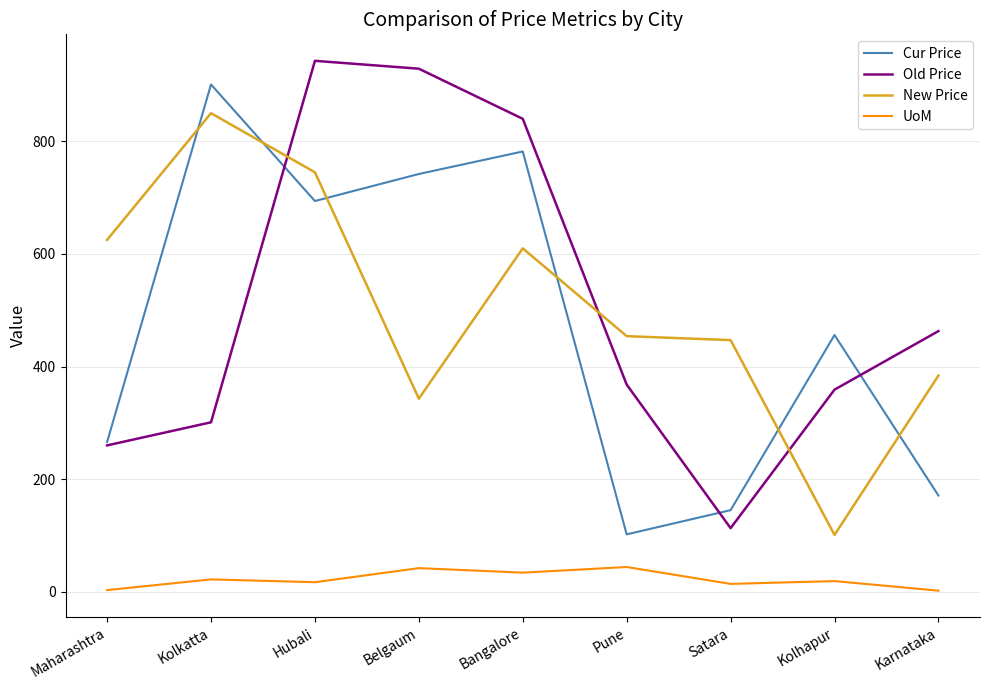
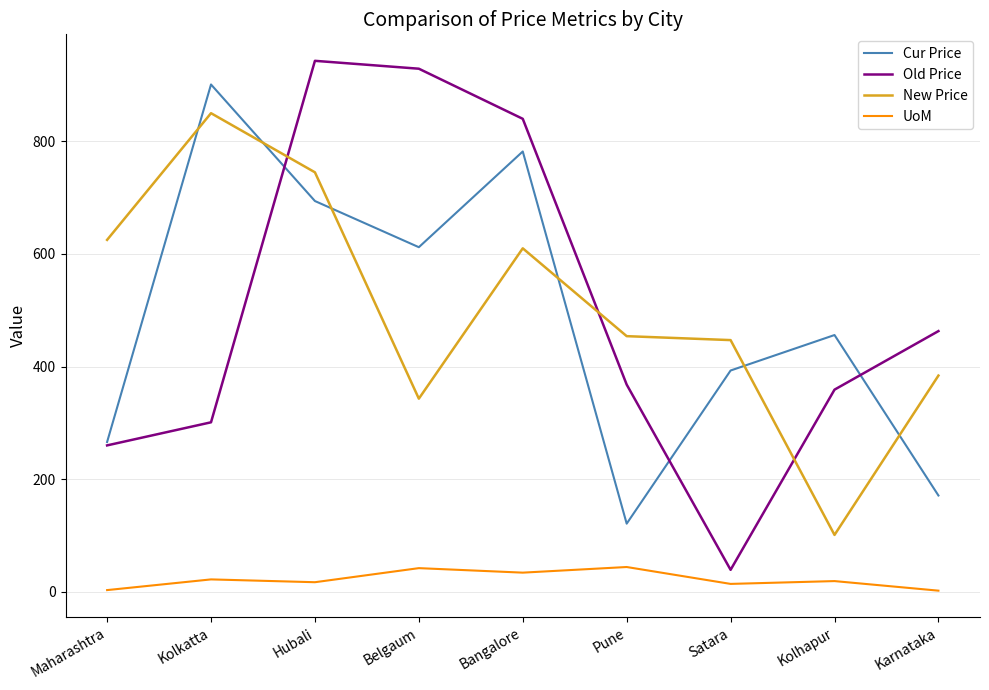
  {
    "Cur Price": {
      "Maharashtra": 270,
      "Kolkatta": 900,
      "Hubali": 690,
-     "Belgaum": 740,
+     "Belgaum": 610,
      "Bangalore": 780,
-     "Pune": 100,
-     "Satara": 150,
+     "Pune": 120,
+     "Satara": 390,
      "Kolhapur": 460,
      "Karnataka": 170
    },
    "Old Price": {
      "Maharashtra": 260,
      "Kolkatta": 300,
      "Hubali": 940,
      "Belgaum": 930,
      "Bangalore": 840,
      "Pune": 370,
-     "Satara": 110,
+     "Satara": 40,
      "Kolhapur": 360,
      "Karnataka": 460
    }
  }
